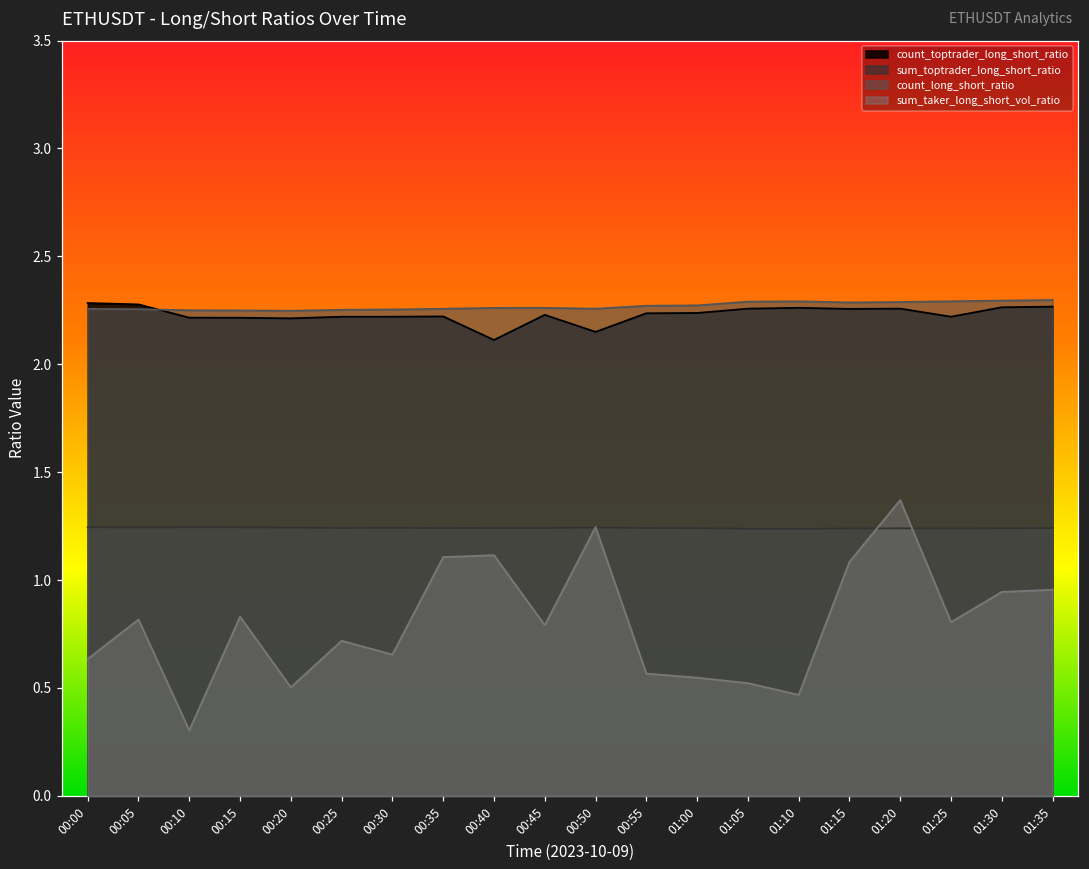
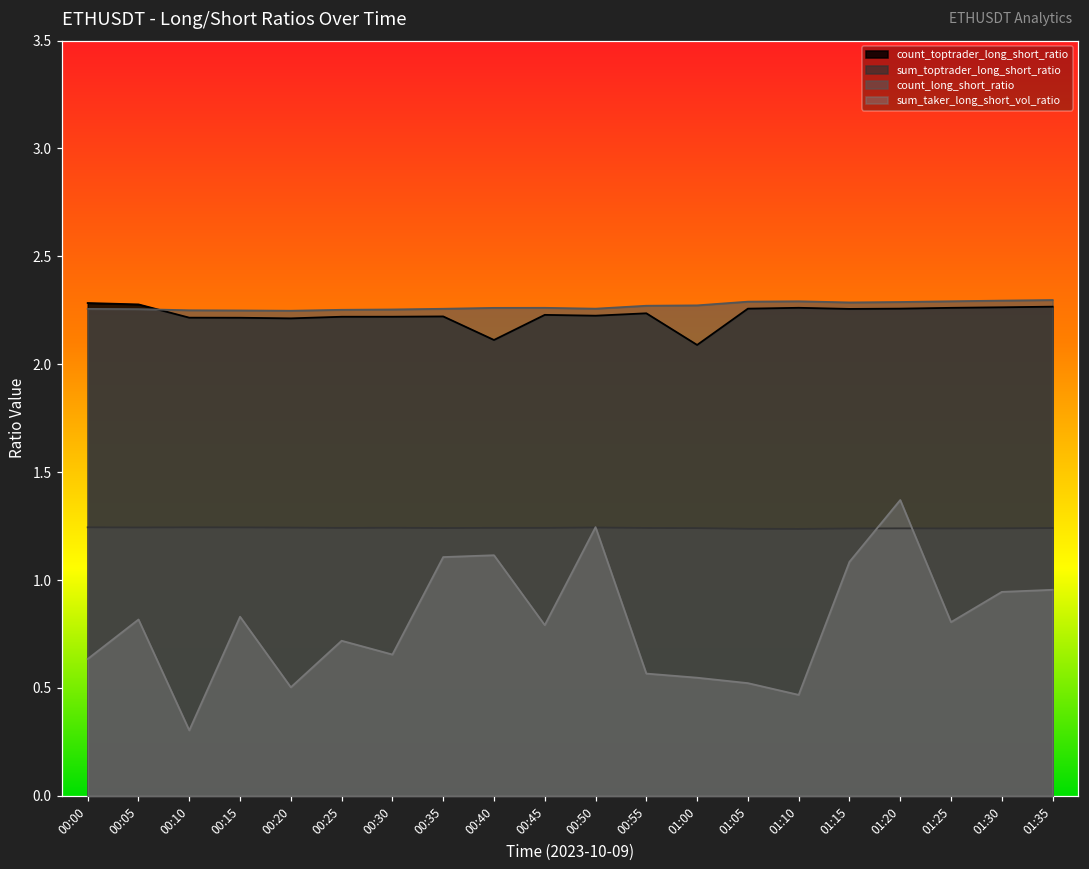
  {
    "count_toptrader_long_short_ratio": {
      "00:00": 2.28,
      "00:05": 2.28,
      "00:10": 2.22,
      "00:15": 2.22,
      "00:20": 2.21,
      "00:25": 2.22,
      "00:30": 2.22,
      "00:35": 2.22,
      "00:40": 2.11,
      "00:45": 2.23,
-     "00:50": 2.15,
+     "00:50": 2.22,
      "00:55": 2.24,
-     "01:00": 2.24,
+     "01:00": 2.09,
      "01:05": 2.26,
      "01:10": 2.26,
      "01:15": 2.26,
      "01:20": 2.26,
-     "01:25": 2.22,
+     "01:25": 2.26,
      "01:30": 2.26,
      "01:35": 2.27
    }
  }
